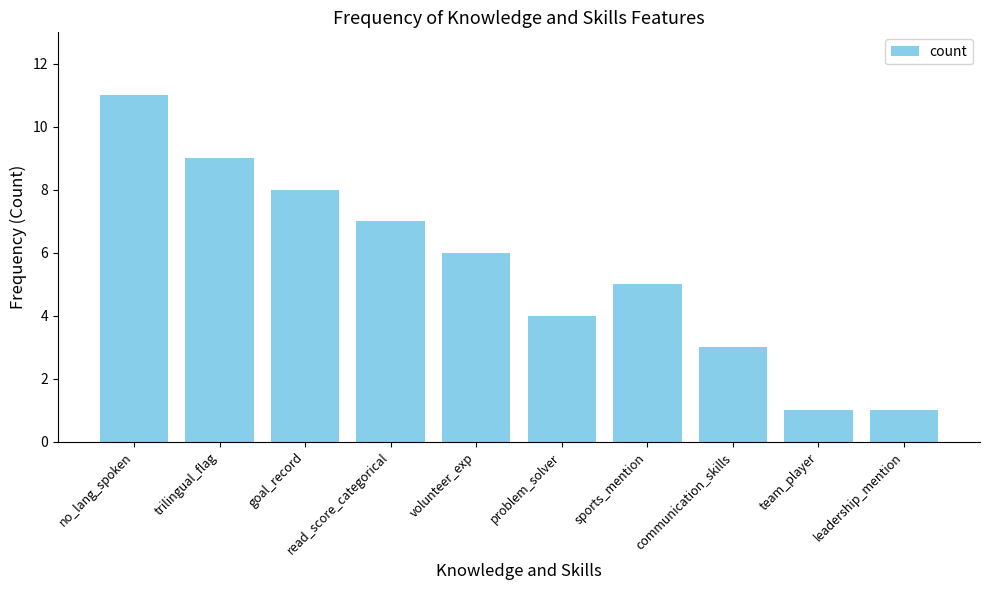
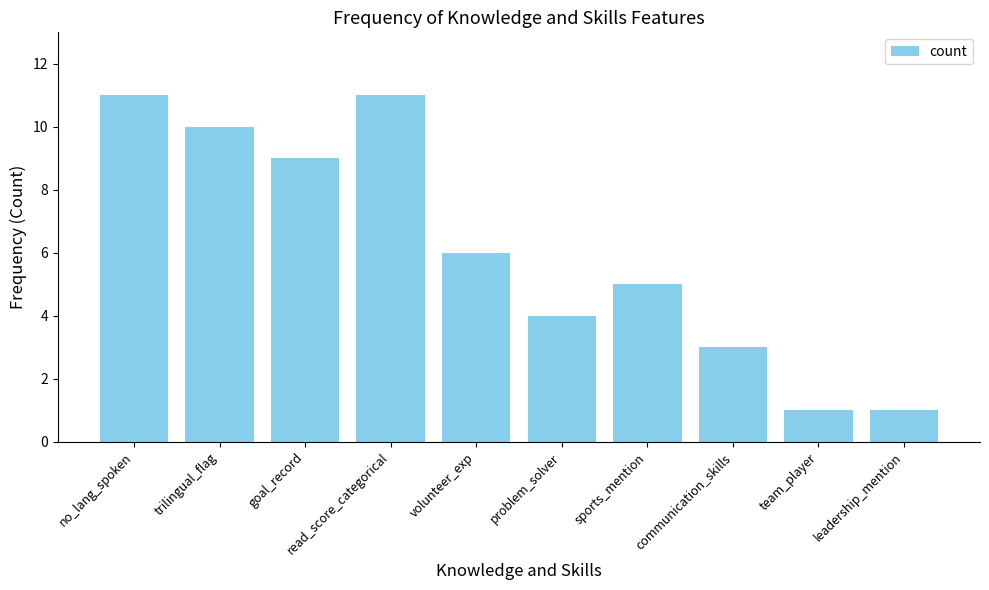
  {
    "no_lang_spoken": 11,
-   "trilingual_flag": 9,
-   "goal_record": 8,
-   "read_score_categorical": 7,
+   "trilingual_flag": 10,
+   "goal_record": 9,
+   "read_score_categorical": 11,
    "volunteer_exp": 6,
    "problem_solver": 4,
    "sports_mention": 5,
    "communication_skills": 3,
    "team_player": 1,
    "leadership_mention": 1
  }
